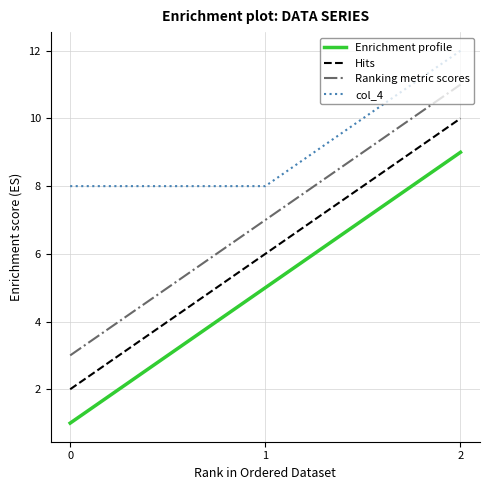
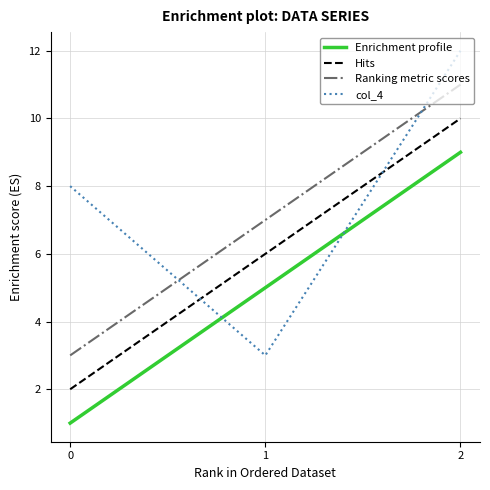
  {
    "col_4": {
      "0": 8,
-     "1": 8
+     "1": 3
    }
  }
